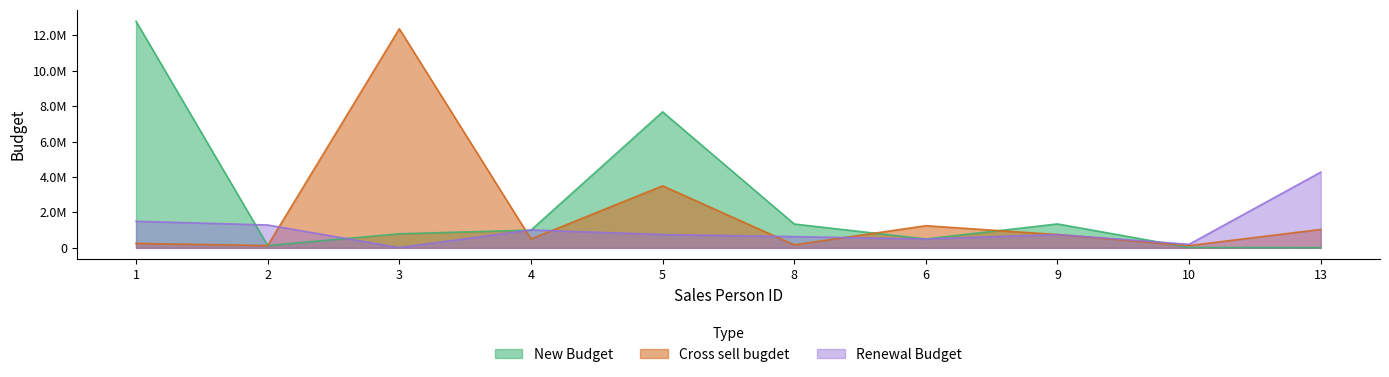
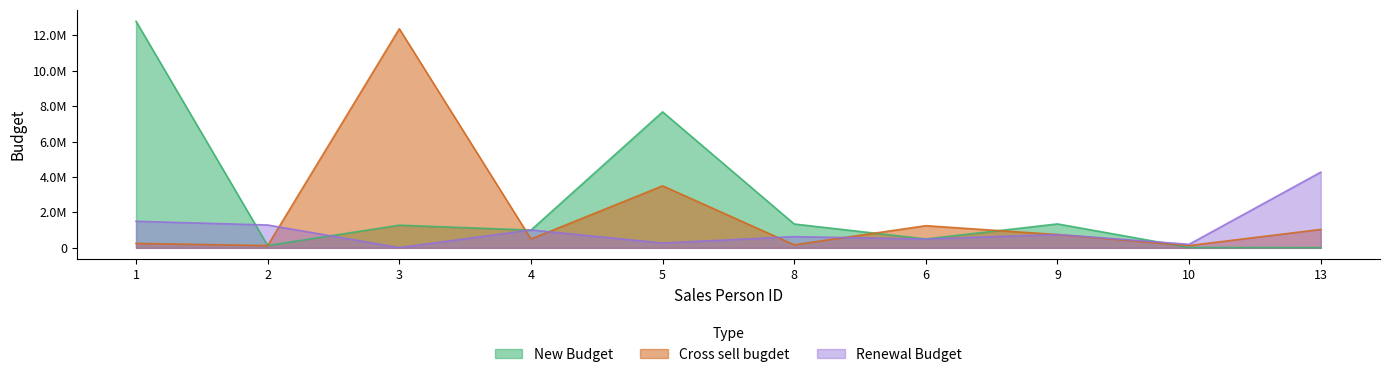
  {
    "New Budget": {
      "1": 12800000,
-     "3": 800000,
+     "3": 1300000,
      "5": 7700000,
      "8": 1300000,
      "9": 1400000,
      "13": 0
    },
    "Cross sell bugdet": {
      "1": 300000,
      "3": 12400000,
      "4": 500000,
      "5": 3500000,
      "8": 200000,
      "6": 1300000,
      "13": 1000000
    },
    "Renewal Budget": {
      "1": 1500000,
      "2": 1300000,
      "3": 0,
-     "5": 800000,
+     "5": 300000,
      "8": 600000,
      "13": 4300000
    }
  }
